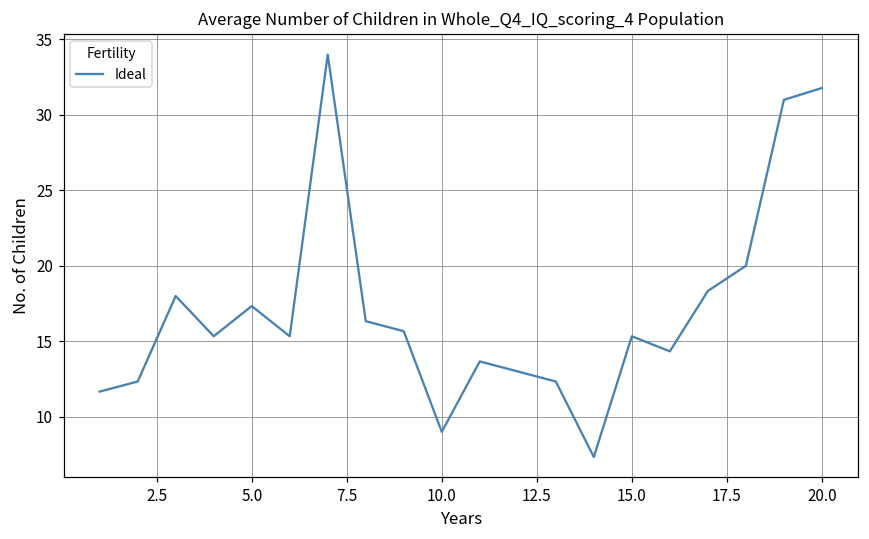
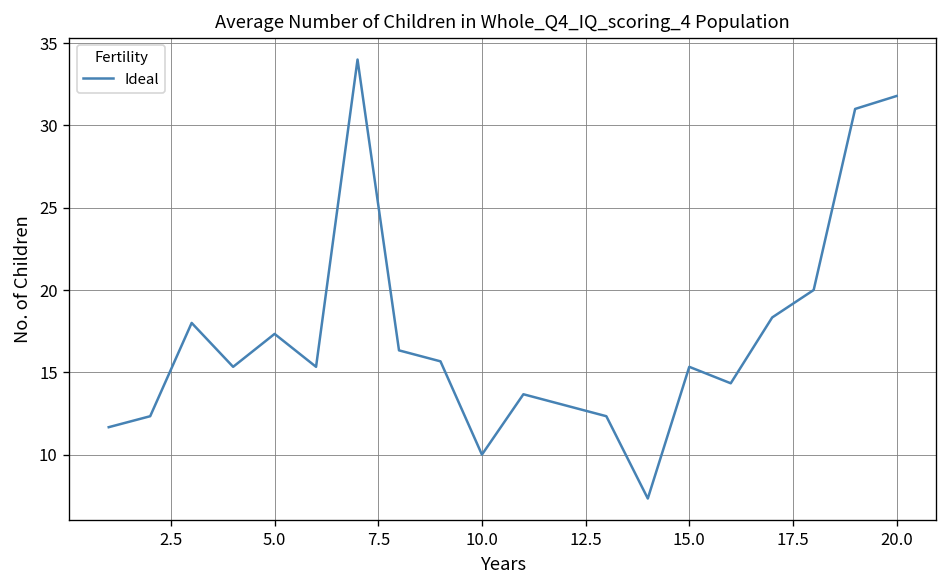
  {
    "5.0": 17.3,
-   "10.0": 9,
+   "10.0": 10,
    "15.0": 15.3,
    "20.0": 31.8
  }
